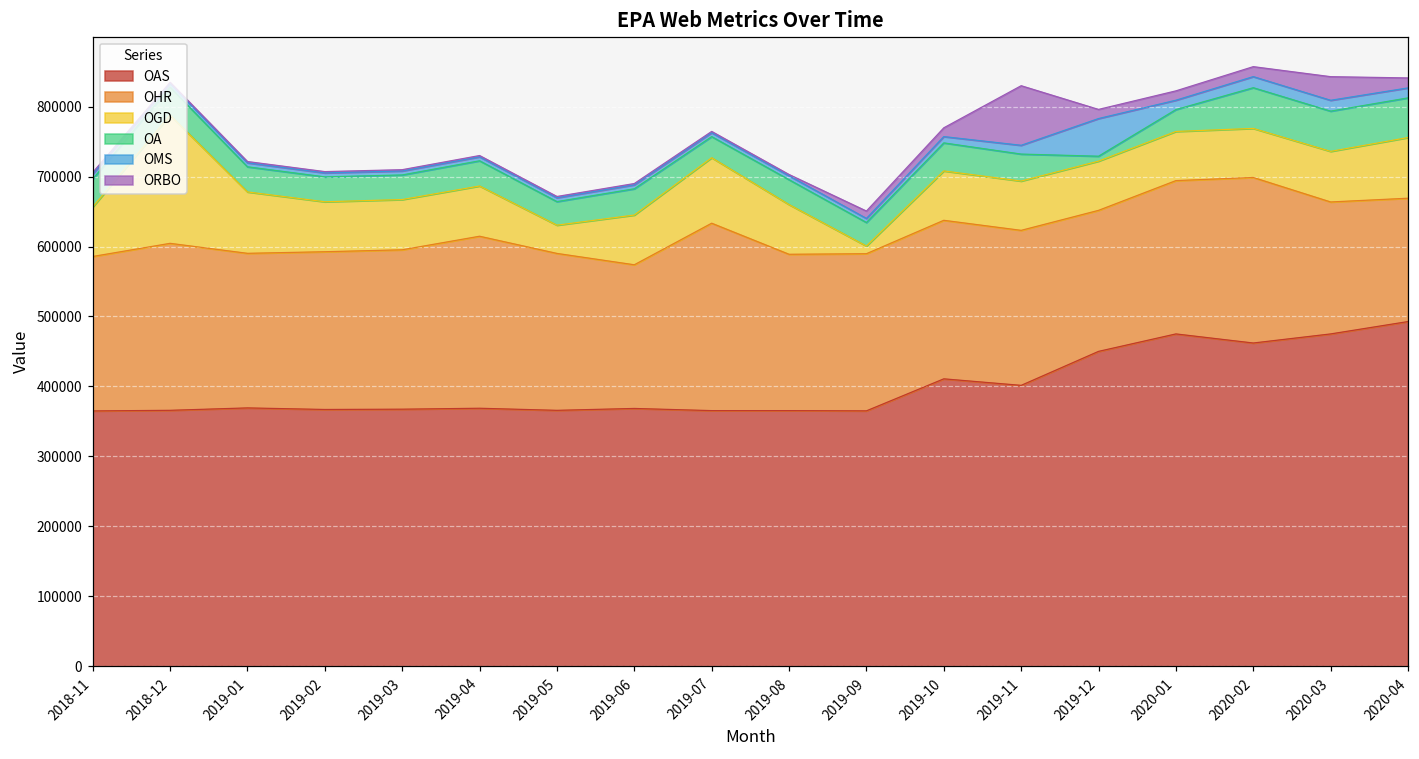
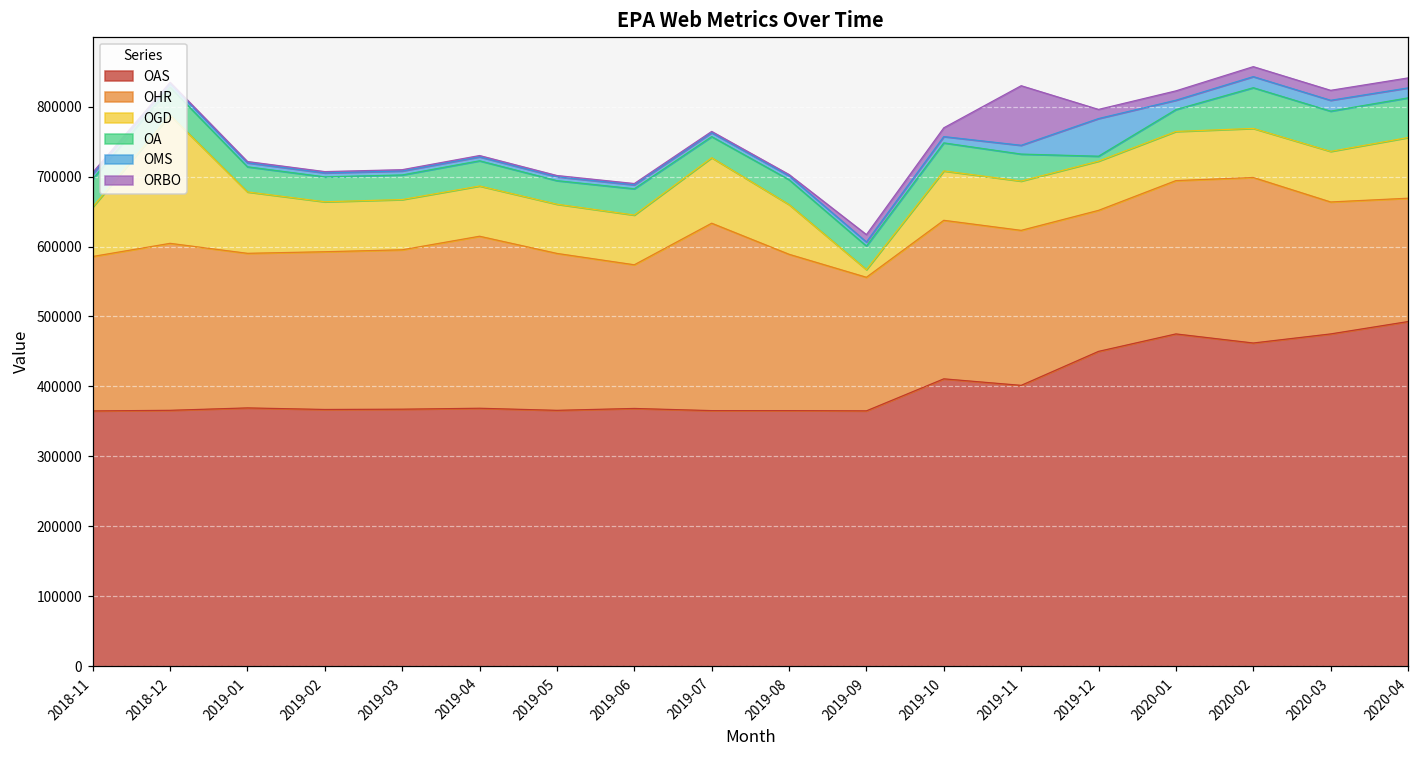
  {
    "OAS": {
      "2018-11": 370000,
      "2018-12": 370000,
      "2019-01": 370000,
      "2019-02": 370000,
      "2019-03": 370000,
      "2019-04": 370000,
      "2019-05": 370000,
      "2019-06": 370000,
      "2019-07": 370000,
      "2019-08": 370000,
      "2019-09": 370000,
      "2019-10": 410000,
      "2019-11": 400000,
      "2019-12": 450000,
      "2020-01": 480000,
      "2020-02": 460000,
      "2020-03": 480000,
      "2020-04": 490000
    },
    "OHR": {
      "2018-11": 220000,
      "2018-12": 240000,
      "2019-01": 220000,
      "2019-02": 230000,
      "2019-03": 230000,
      "2019-04": 250000,
      "2019-05": 220000,
      "2019-06": 210000,
      "2019-07": 270000,
      "2019-08": 220000,
-     "2019-09": 220000,
+     "2019-09": 190000,
      "2019-10": 230000,
      "2019-11": 220000,
      "2019-12": 200000,
      "2020-01": 220000,
      "2020-02": 240000,
      "2020-03": 190000,
      "2020-04": 180000
    },
    "OGD": {
      "2018-11": 70000,
      "2019-01": 90000,
      "2019-02": 70000,
      "2019-03": 70000,
      "2019-04": 70000,
-     "2019-05": 40000,
+     "2019-05": 70000,
      "2019-06": 70000,
      "2019-07": 90000,
      "2019-08": 70000,
      "2019-09": 10000,
      "2019-10": 70000,
      "2019-11": 70000,
      "2019-12": 70000,
      "2020-01": 70000,
      "2020-02": 70000,
      "2020-03": 70000,
      "2020-04": 90000
    },
    "OA": {
      "2018-11": 40000,
      "2019-01": 40000,
      "2019-02": 40000,
      "2019-03": 40000,
      "2019-04": 40000,
      "2019-05": 30000,
      "2019-06": 40000,
      "2019-07": 30000,
      "2019-08": 40000,
      "2019-09": 30000,
      "2019-10": 40000,
      "2019-11": 40000,
      "2019-12": 10000,
      "2020-01": 30000,
      "2020-02": 60000,
      "2020-03": 60000,
      "2020-04": 60000
    },
    "OMS": {
      "2019-09": 10000,
      "2019-10": 10000,
      "2019-11": 10000,
      "2019-12": 50000,
      "2020-01": 10000,
      "2020-02": 20000,
      "2020-03": 20000,
      "2020-04": 10000
    },
    "ORBO": {
      "2019-09": 10000,
      "2019-10": 10000,
      "2019-11": 90000,
      "2019-12": 10000,
      "2020-01": 10000,
      "2020-02": 10000,
-     "2020-03": 30000,
+     "2020-03": 10000,
      "2020-04": 10000
    }
  }
